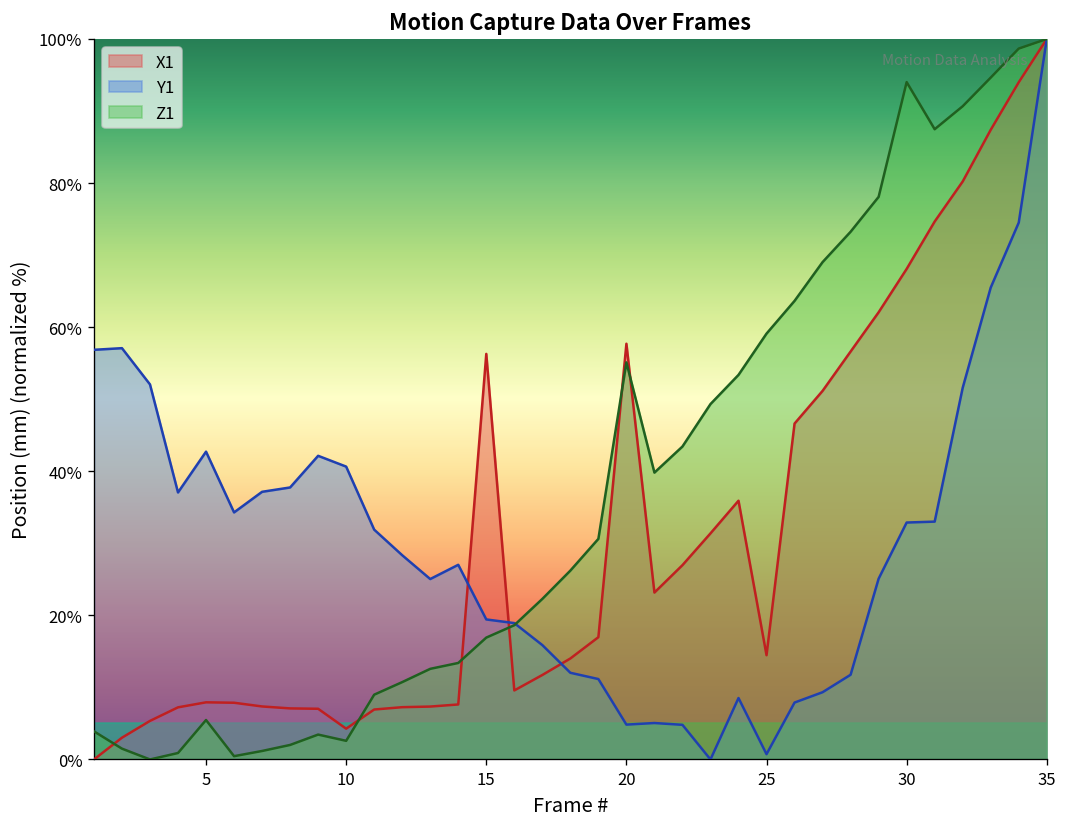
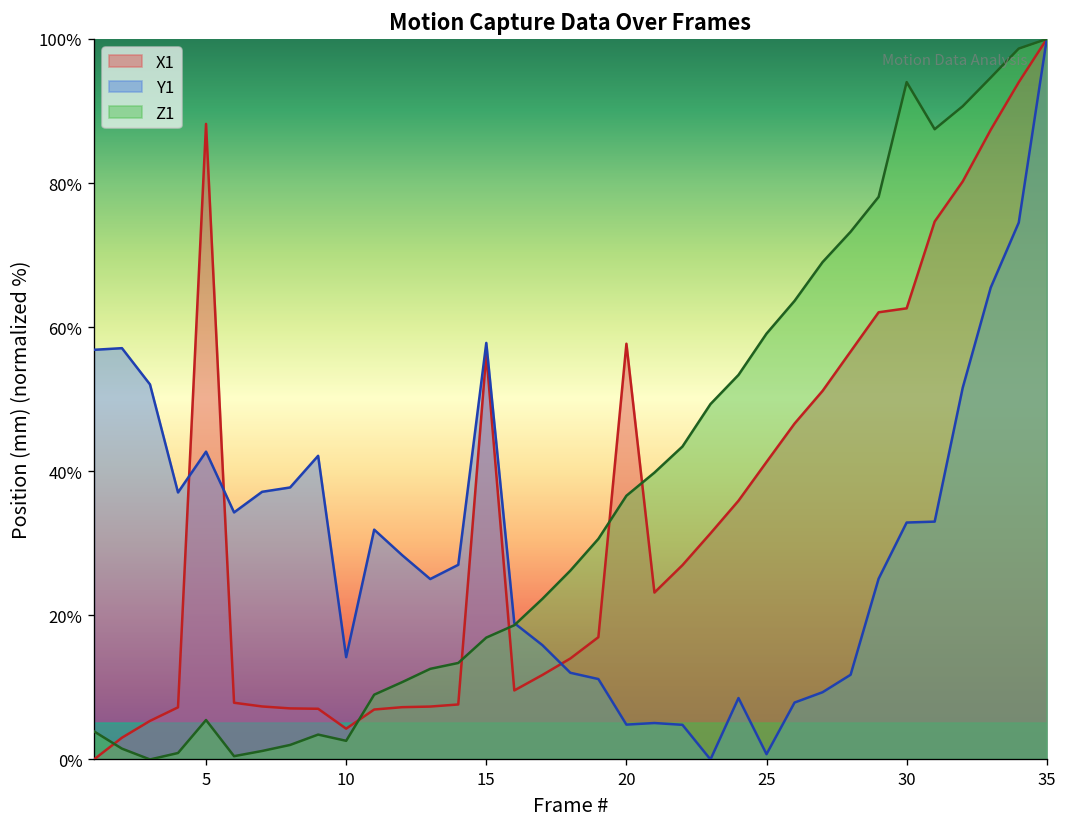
  {
    "X1": {
-     "5": "8%",
+     "5": "88%",
      "15": "56%",
      "20": "58%",
-     "25": "14%",
-     "30": "68%"
+     "25": "41%",
+     "30": "63%"
    },
    "Y1": {
      "5": "43%",
-     "10": "41%",
-     "15": "19%",
+     "10": "14%",
+     "15": "58%",
      "30": "33%"
    },
    "Z1": {
      "5": "5%",
      "15": "17%",
-     "20": "55%",
+     "20": "37%",
      "25": "59%",
      "30": "94%"
    }
  }
